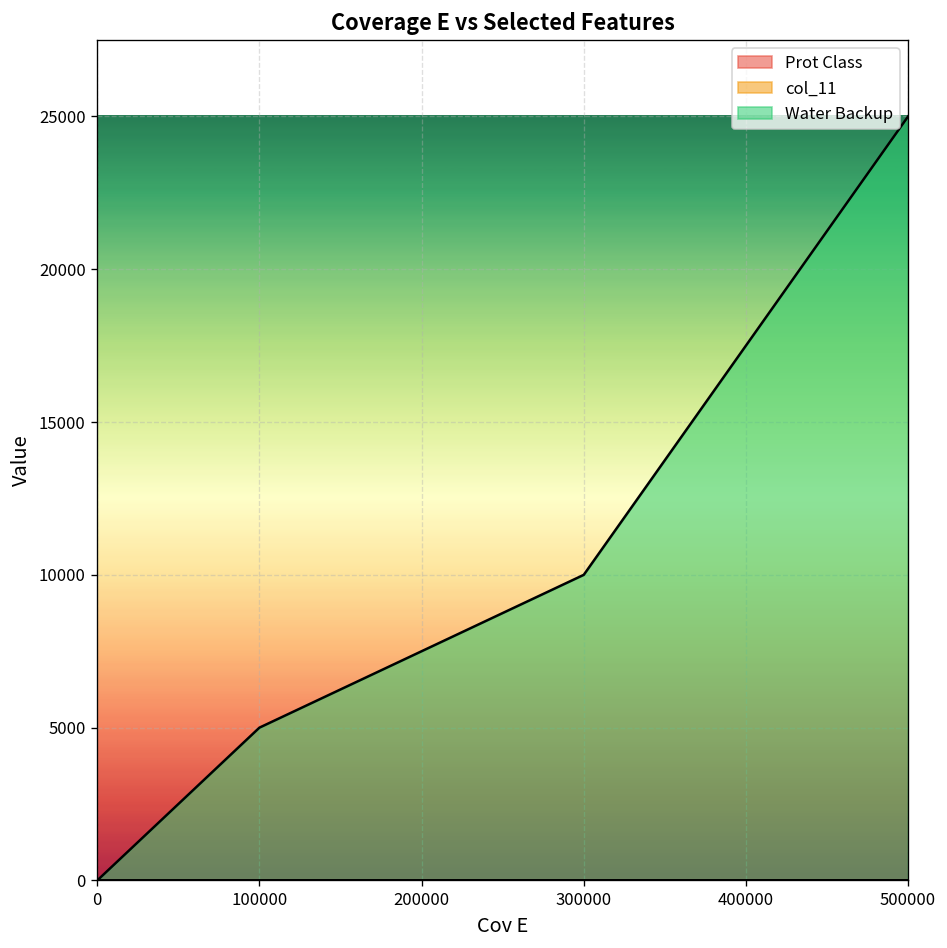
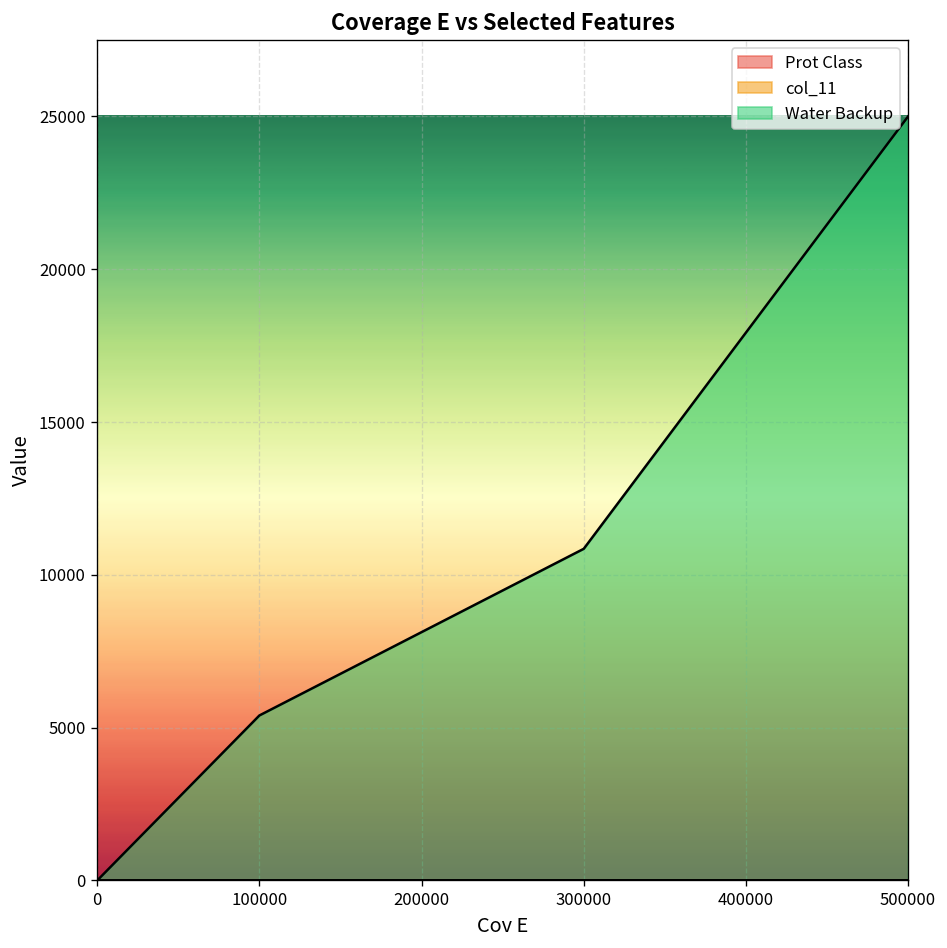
  {
    "col_11": {
      "100000": 0,
      "300000": 0,
      "500000": 0
    },
    "Water Backup": {
-     "100000": 5000,
-     "300000": 10000,
+     "100000": 5400,
+     "300000": 10900,
      "500000": 25000
    }
  }
